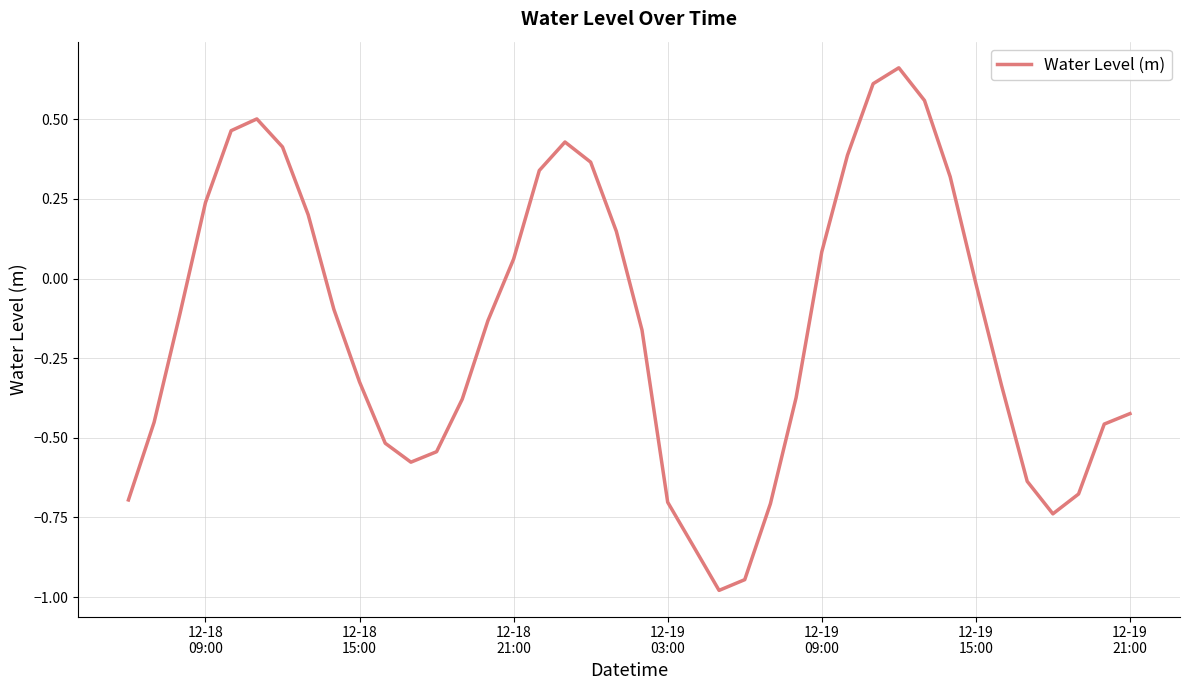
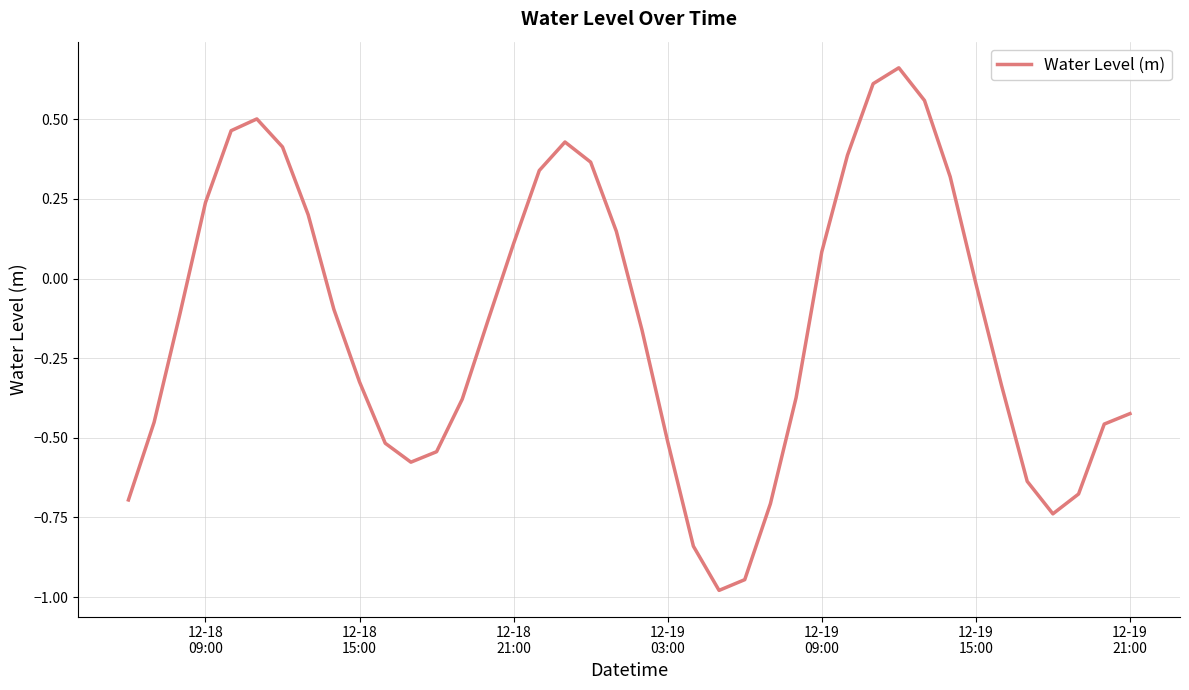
  {
    "12-18 09:00": 0.24,
    "12-18 15:00": -0.32,
-   "12-18 21:00": 0.06,
-   "12-19 03:00": -0.70,
+   "12-18 21:00": 0.11,
+   "12-19 03:00": -0.51,
    "12-19 09:00": 0.08,
    "12-19 15:00": -0.02,
    "12-19 21:00": -0.42
  }
